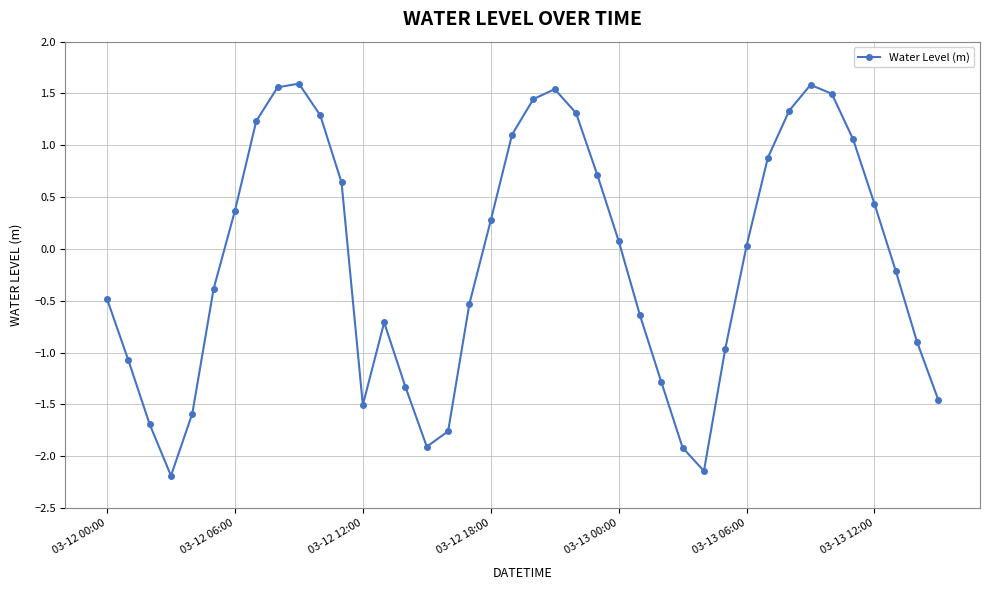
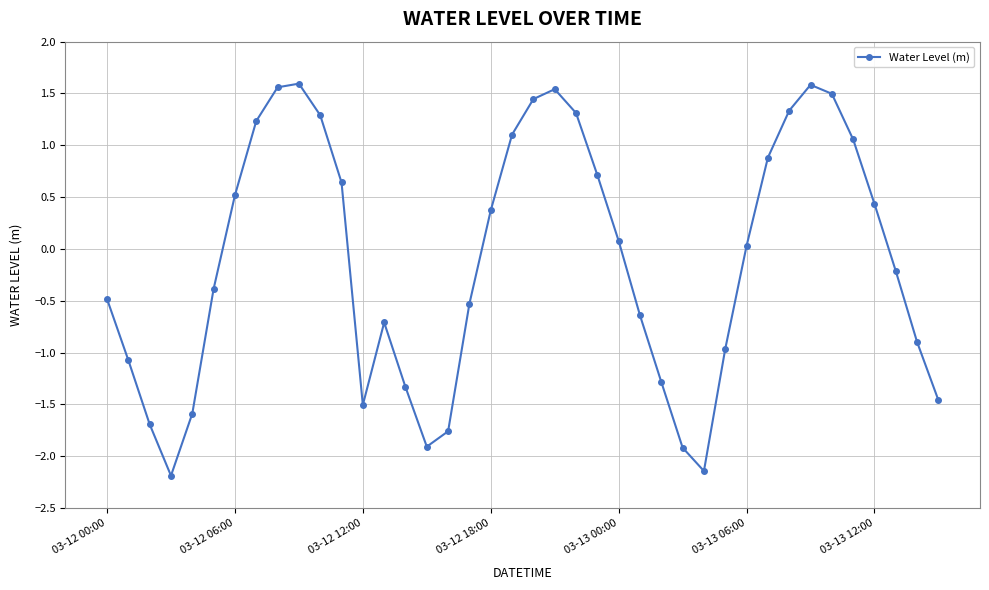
  {
    "03-12 00:00": -0.48,
-   "03-12 06:00": 0.37,
+   "03-12 06:00": 0.52,
    "03-12 12:00": -1.50,
-   "03-12 18:00": 0.28,
+   "03-12 18:00": 0.37,
    "03-13 00:00": 0.08,
    "03-13 06:00": 0.03,
    "03-13 12:00": 0.43
  }
